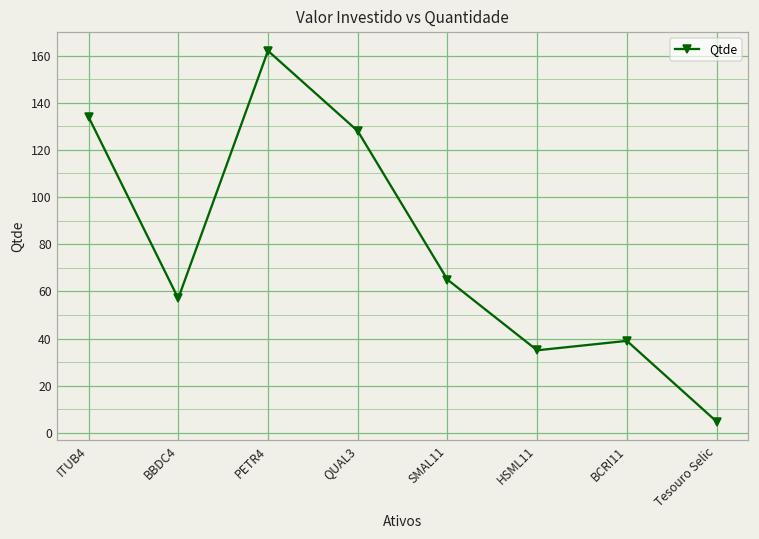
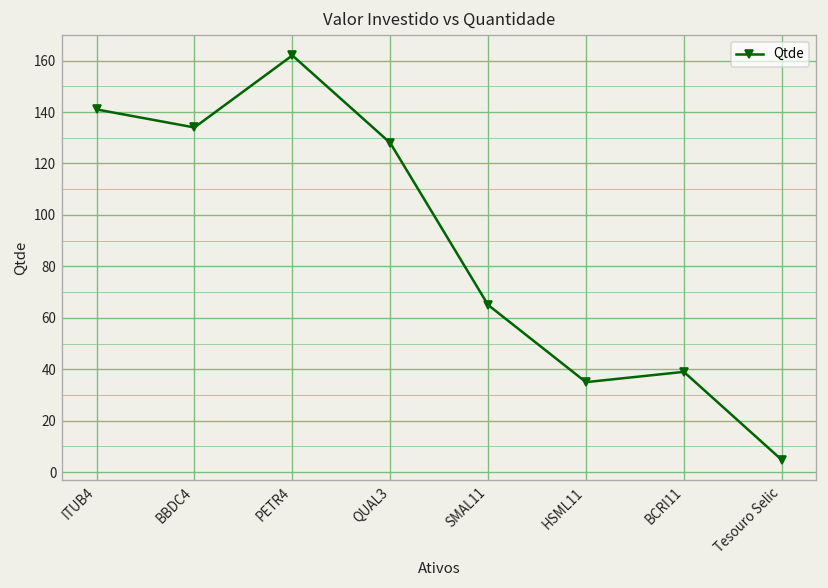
  {
-   "ITUB4": 134,
-   "BBDC4": 57,
+   "ITUB4": 141,
+   "BBDC4": 134,
    "PETR4": 162,
    "QUAL3": 128,
    "SMAL11": 65,
    "HSML11": 35,
    "BCRI11": 39,
    "Tesouro Selic": 5
  }
